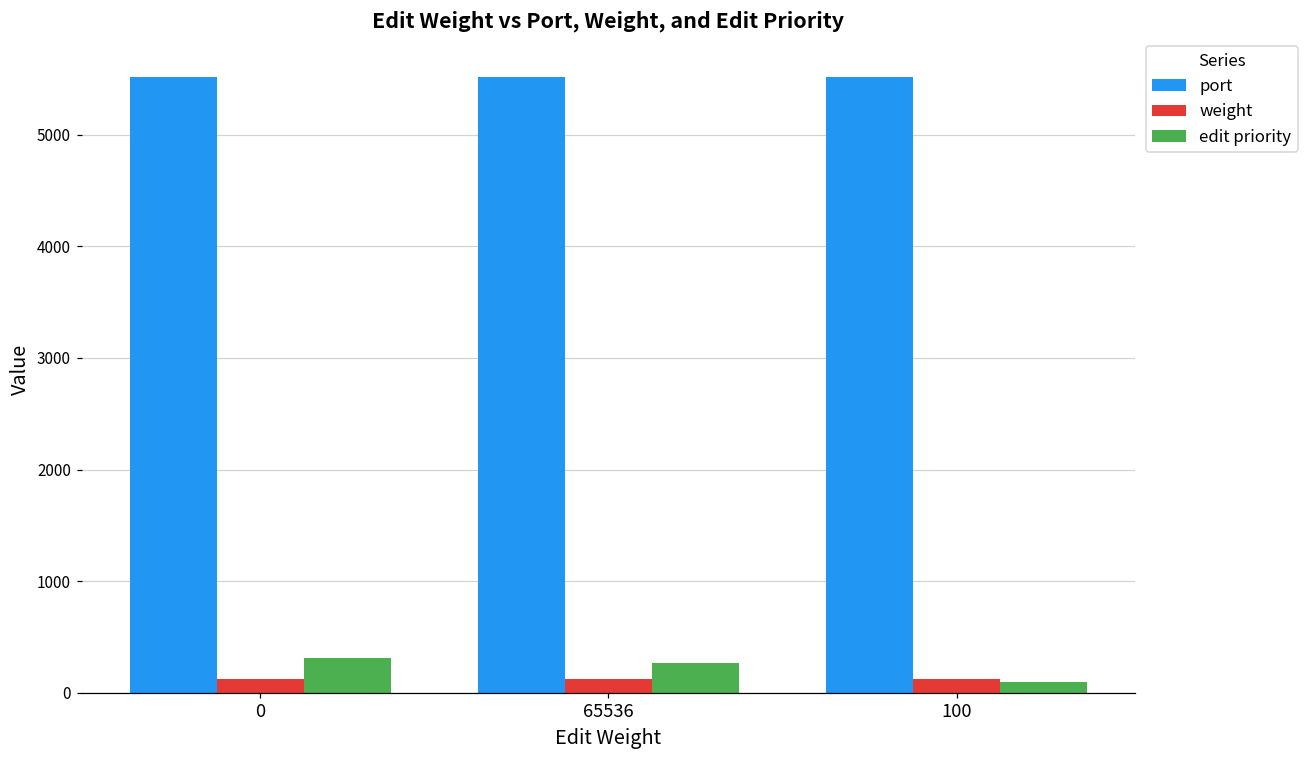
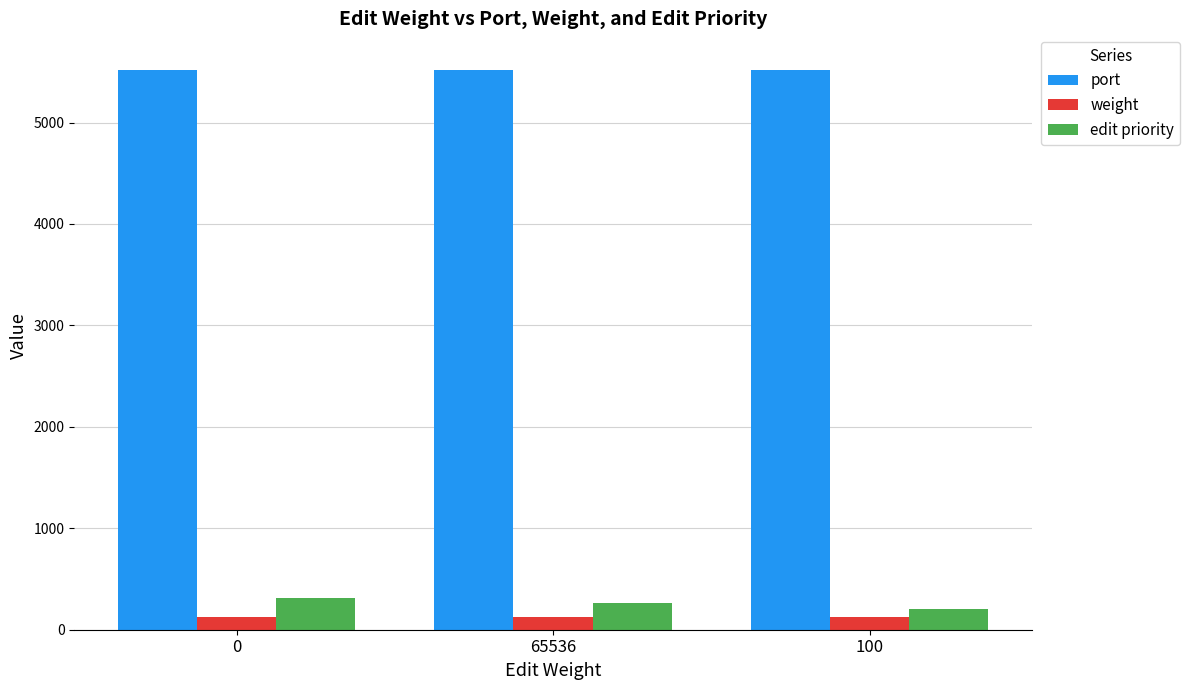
  {
    "port": {
      "0": 5520,
      "65536": 5520,
      "100": 5520
    },
    "weight": {
      "0": 130,
      "65536": 130,
      "100": 130
    },
    "edit priority": {
      "0": 310,
      "65536": 260,
-     "100": 100
+     "100": 210
    }
  }
